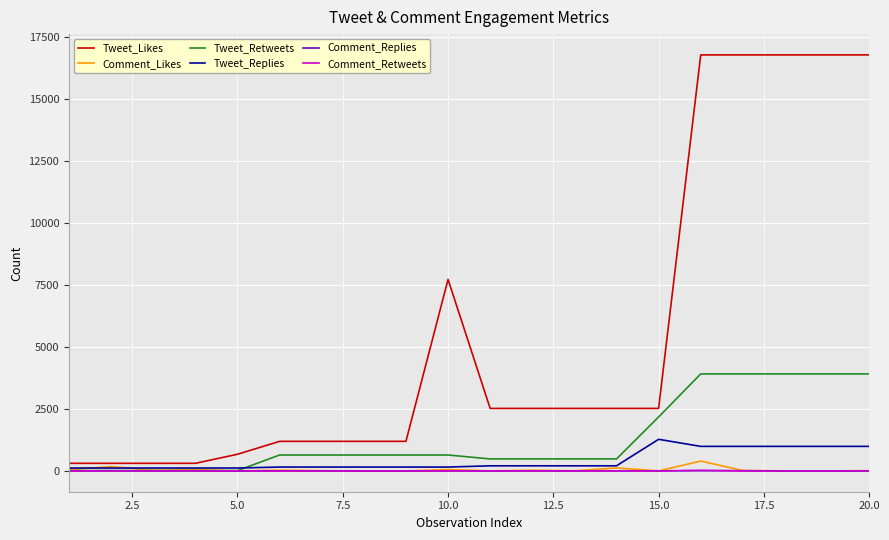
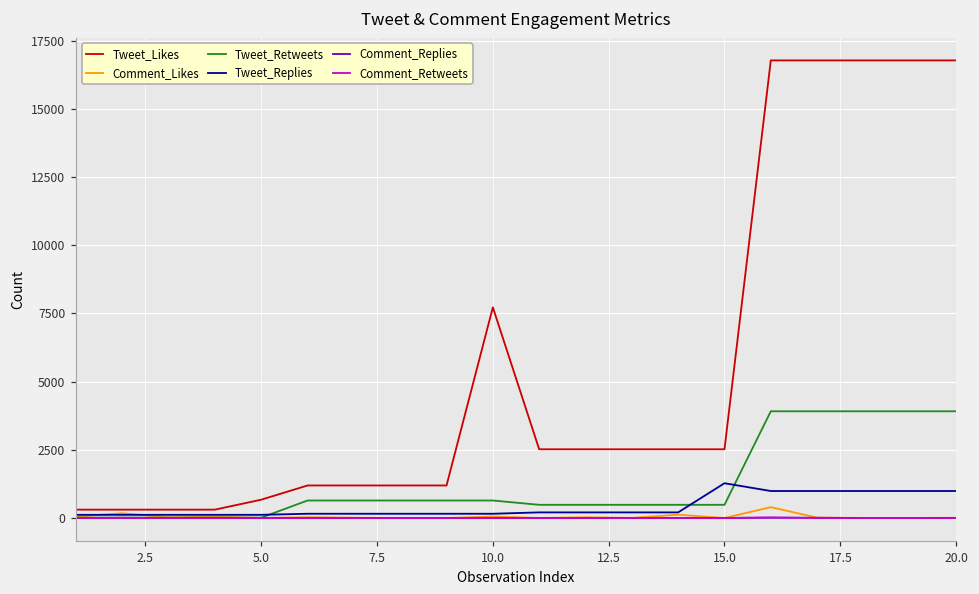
  {
    "Tweet_Likes": {
      "5.0": 700,
      "10.0": 7700,
      "15.0": 2500,
      "20.0": 16800
    },
    "Tweet_Retweets": {
      "10.0": 600,
-     "15.0": 2200,
+     "15.0": 500,
      "20.0": 3900
    },
    "Tweet_Replies": {
      "5.0": 100,
      "15.0": 1300,
      "20.0": 1000
    }
  }
